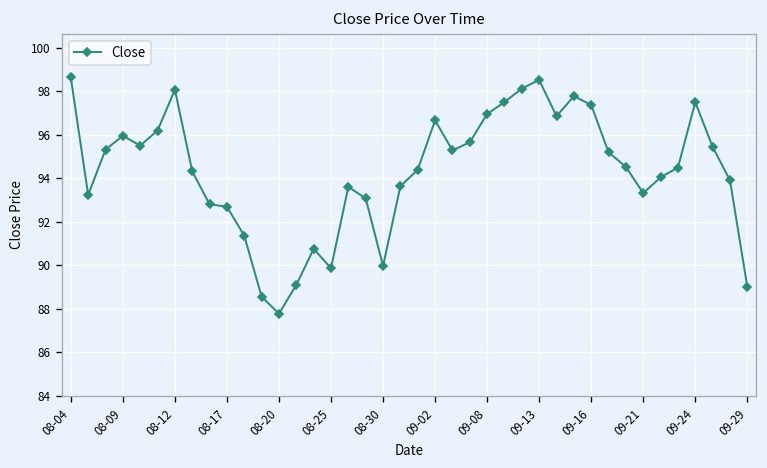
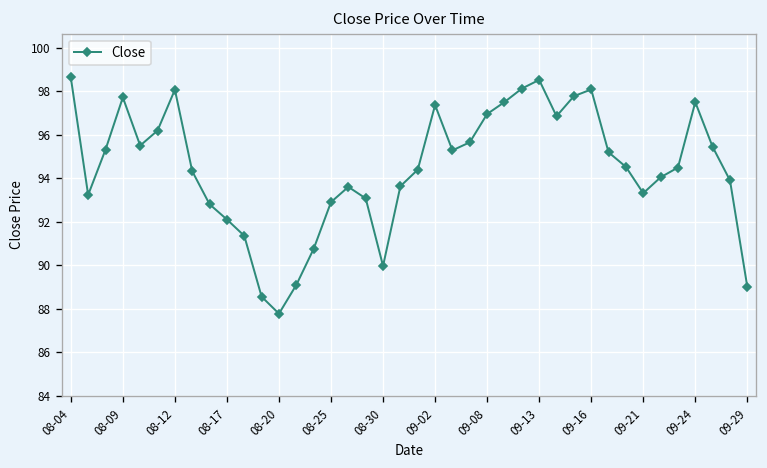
  {
    "08-04": 98.6,
-   "08-09": 95.9,
+   "08-09": 97.7,
    "08-12": 98.1,
-   "08-17": 92.7,
+   "08-17": 92.1,
    "08-20": 87.8,
-   "08-25": 89.9,
+   "08-25": 92.9,
    "08-30": 90.0,
-   "09-02": 96.7,
+   "09-02": 97.4,
    "09-08": 96.9,
    "09-13": 98.5,
-   "09-16": 97.4,
+   "09-16": 98.1,
    "09-21": 93.3,
    "09-24": 97.5,
    "09-29": 89.0
  }
